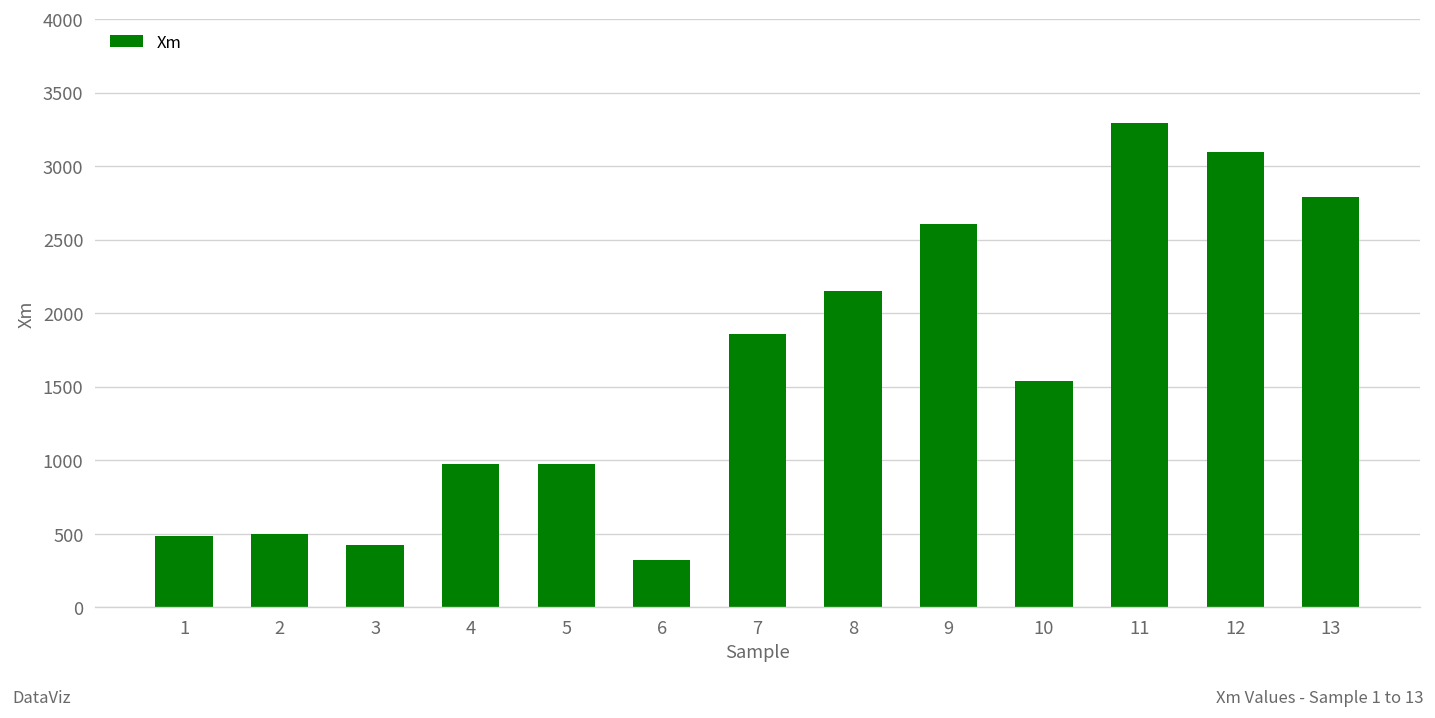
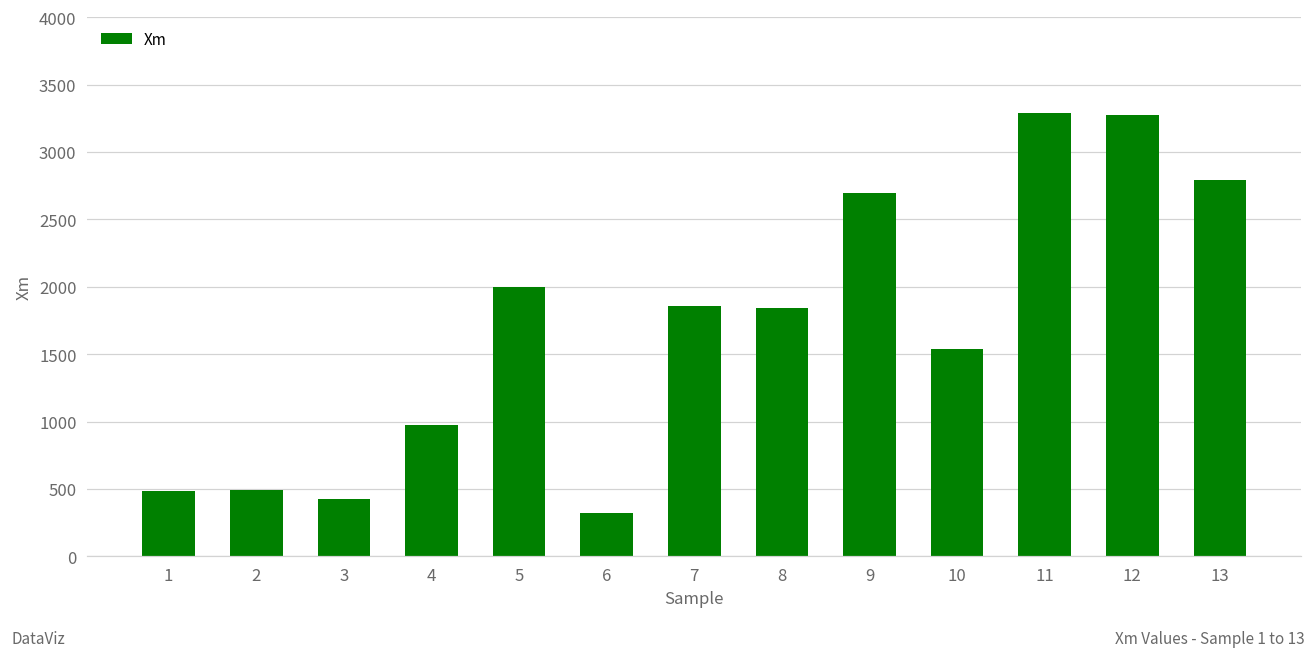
  {
    "1": 490,
    "2": 500,
    "3": 430,
    "4": 970,
-   "5": 970,
+   "5": 2000,
    "6": 320,
    "7": 1860,
-   "8": 2150,
-   "9": 2600,
+   "8": 1840,
+   "9": 2700,
    "10": 1540,
    "11": 3290,
-   "12": 3090,
+   "12": 3270,
    "13": 2790
  }
